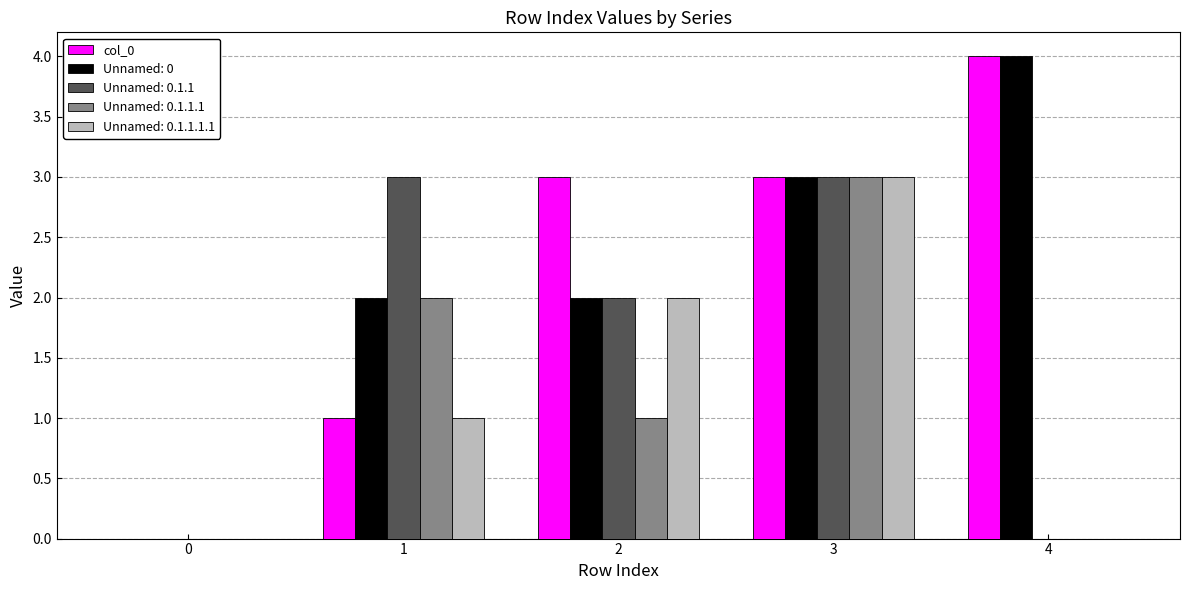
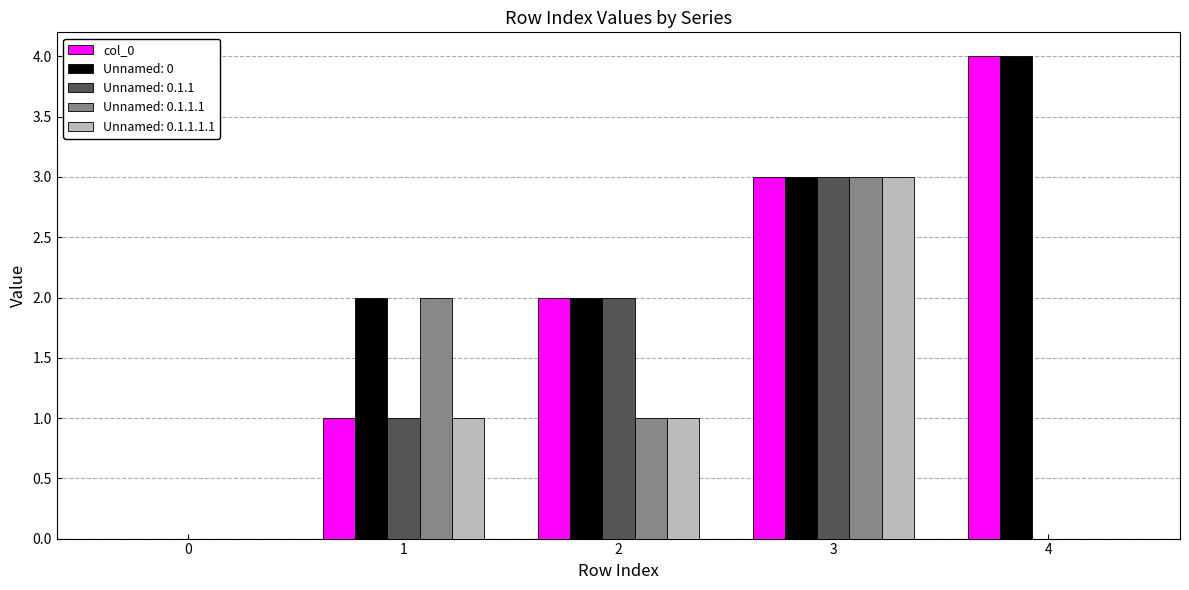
  {
    "col_0": {
      "0": 0,
      "1": 1,
-     "2": 3,
+     "2": 2,
      "3": 3,
      "4": 4
    },
    "Unnamed: 0": {
      "0": 0,
      "1": 2,
      "2": 2,
      "3": 3,
      "4": 4
    },
    "Unnamed: 0.1.1": {
      "0": 0,
-     "1": 3,
+     "1": 1,
      "2": 2,
      "3": 3,
      "4": 0
    },
    "Unnamed: 0.1.1.1": {
      "0": 0,
      "1": 2,
      "2": 1,
      "3": 3,
      "4": 0
    },
    "Unnamed: 0.1.1.1.1": {
      "0": 0,
      "1": 1,
-     "2": 2,
+     "2": 1,
      "3": 3,
      "4": 0
    }
  }
